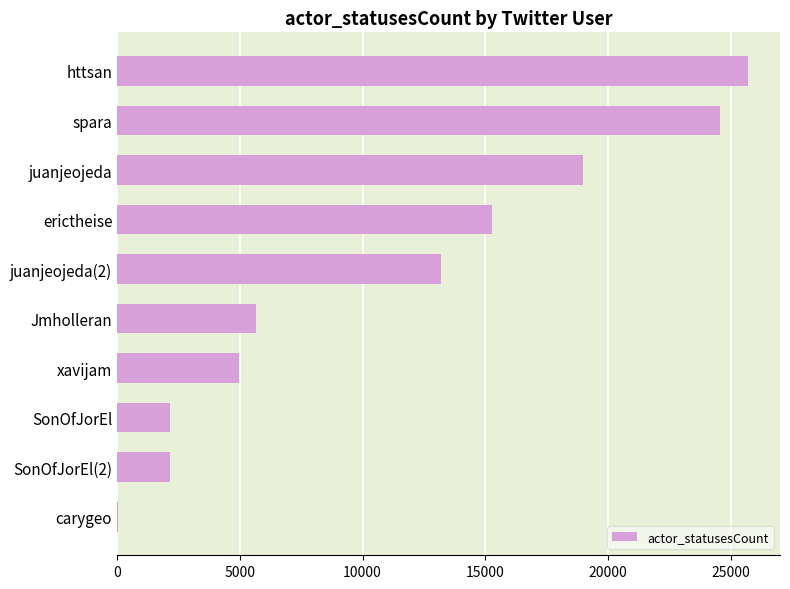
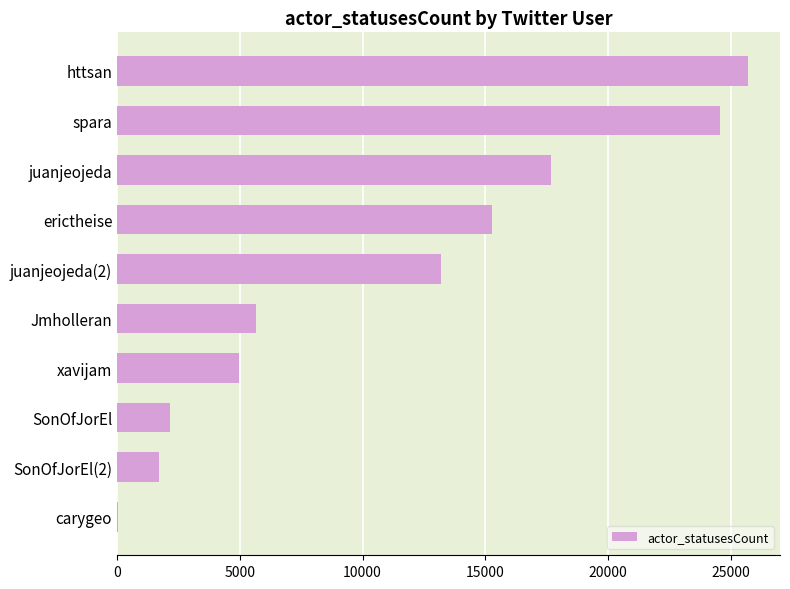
  {
    "httsan": 25700,
    "spara": 24600,
-   "juanjeojeda": 19000,
+   "juanjeojeda": 17700,
    "erictheise": 15300,
    "juanjeojeda(2)": 13200,
    "Jmholleran": 5700,
    "xavijam": 5000,
    "SonOfJorEl": 2100,
-   "SonOfJorEl(2)": 2100
+   "SonOfJorEl(2)": 1700
  }
